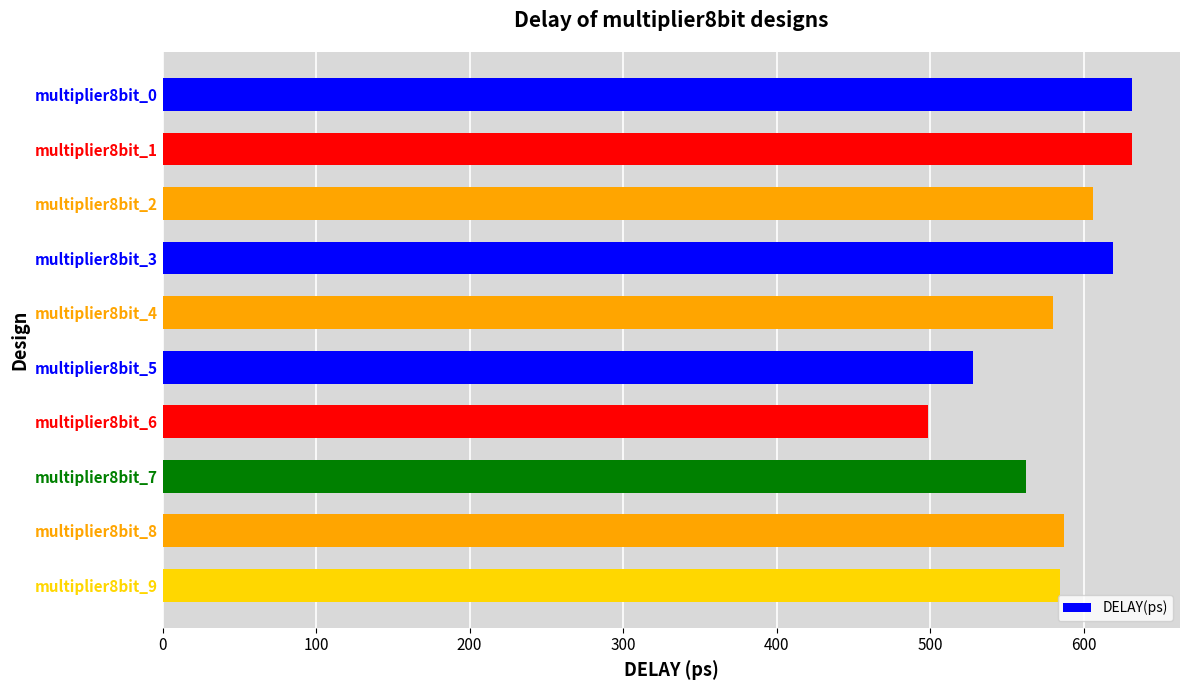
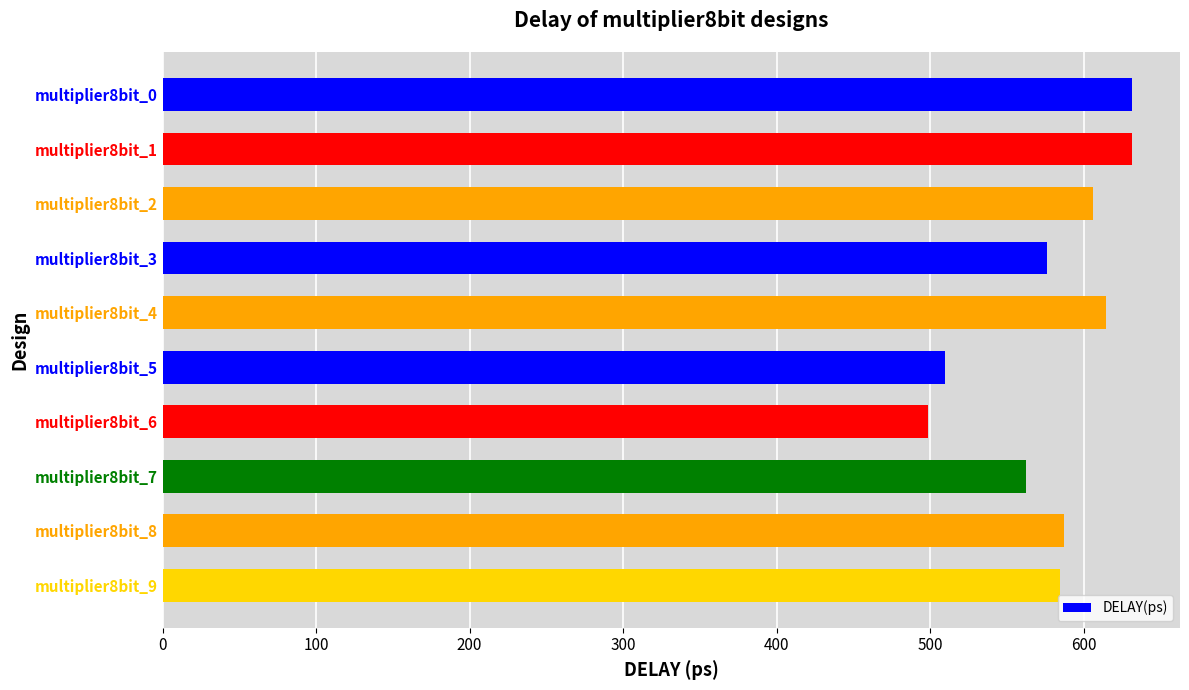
  {
    "multiplier8bit_0": 631,
    "multiplier8bit_1": 631,
    "multiplier8bit_2": 606,
-   "multiplier8bit_3": 619,
-   "multiplier8bit_4": 580,
-   "multiplier8bit_5": 528,
+   "multiplier8bit_3": 576,
+   "multiplier8bit_4": 614,
+   "multiplier8bit_5": 510,
    "multiplier8bit_6": 498,
    "multiplier8bit_7": 562,
    "multiplier8bit_8": 587,
    "multiplier8bit_9": 584
  }
